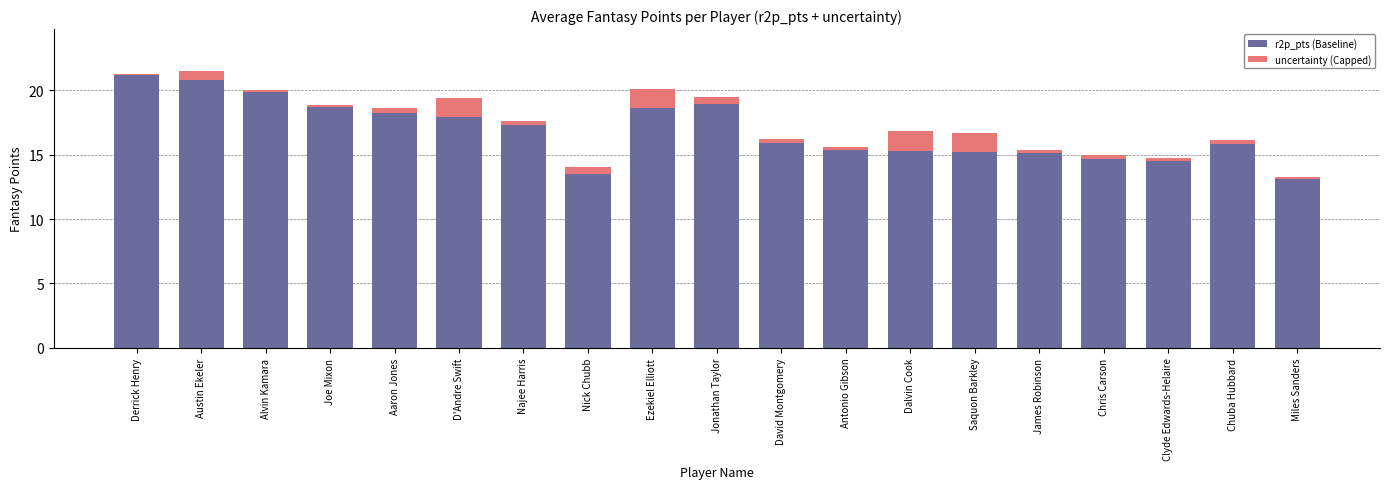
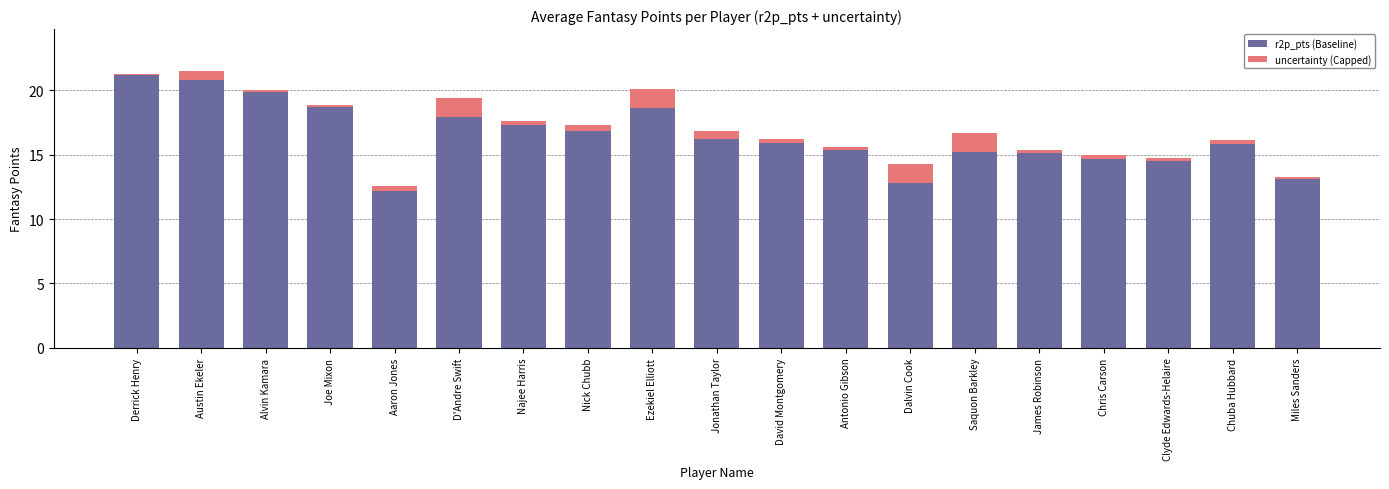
  {
    "r2p_pts (Baseline)": {
      "Derrick Henry": 21.2,
      "Austin Ekeler": 20.8,
      "Alvin Kamara": 19.9,
      "Joe Mixon": 18.7,
-     "Aaron Jones": 18.2,
+     "Aaron Jones": 12.2,
      "D'Andre Swift": 17.9,
      "Najee Harris": 17.3,
-     "Nick Chubb": 13.5,
+     "Nick Chubb": 16.8,
      "Ezekiel Elliott": 18.6,
-     "Jonathan Taylor": 18.9,
+     "Jonathan Taylor": 16.2,
      "David Montgomery": 15.9,
      "Antonio Gibson": 15.4,
-     "Dalvin Cook": 15.3,
+     "Dalvin Cook": 12.8,
      "Saquon Barkley": 15.2,
      "James Robinson": 15.1,
      "Chris Carson": 14.7,
      "Clyde Edwards-Helaire": 14.5,
      "Chuba Hubbard": 15.8,
      "Miles Sanders": 13.1
    },
    "uncertainty (Capped)": {
      "Austin Ekeler": 0.7,
      "Aaron Jones": 0.4,
      "D'Andre Swift": 1.5,
      "Najee Harris": 0.3,
      "Nick Chubb": 0.5,
      "Ezekiel Elliott": 1.5,
      "Jonathan Taylor": 0.6,
      "David Montgomery": 0.3,
      "Antonio Gibson": 0.2,
      "Dalvin Cook": 1.5,
      "Saquon Barkley": 1.5,
      "James Robinson": 0.2,
      "Chris Carson": 0.3,
      "Clyde Edwards-Helaire": 0.2,
      "Chuba Hubbard": 0.3
    }
  }
